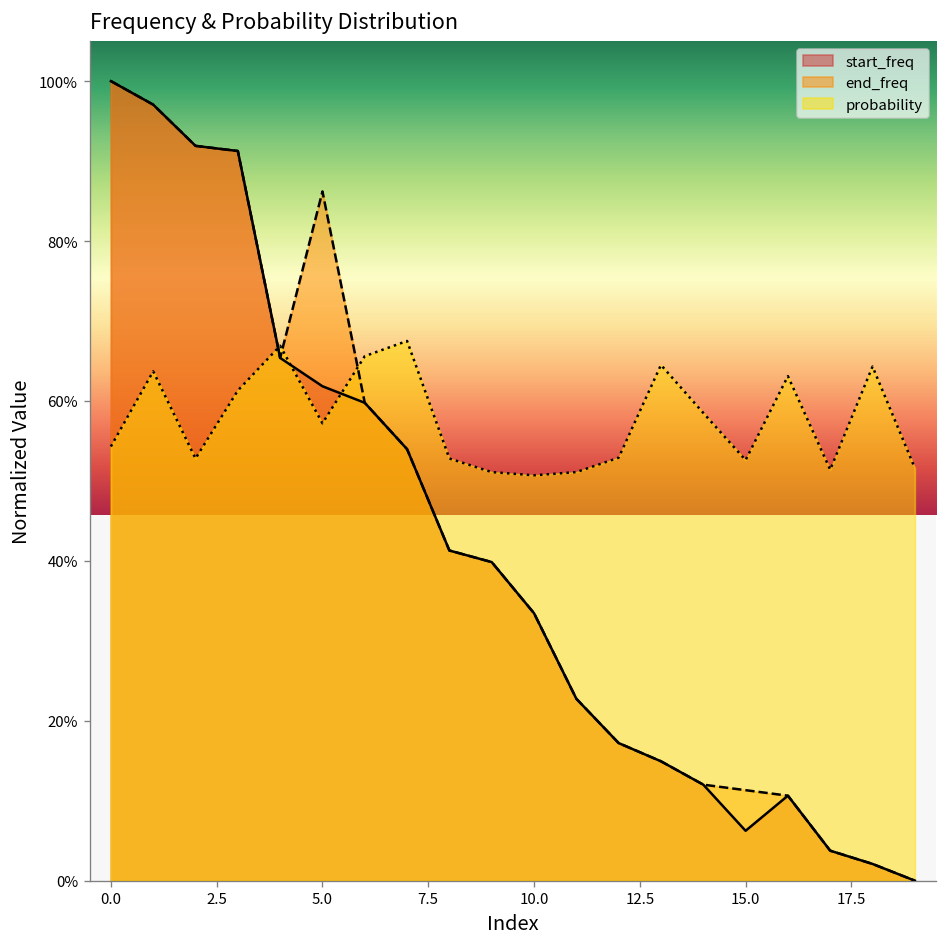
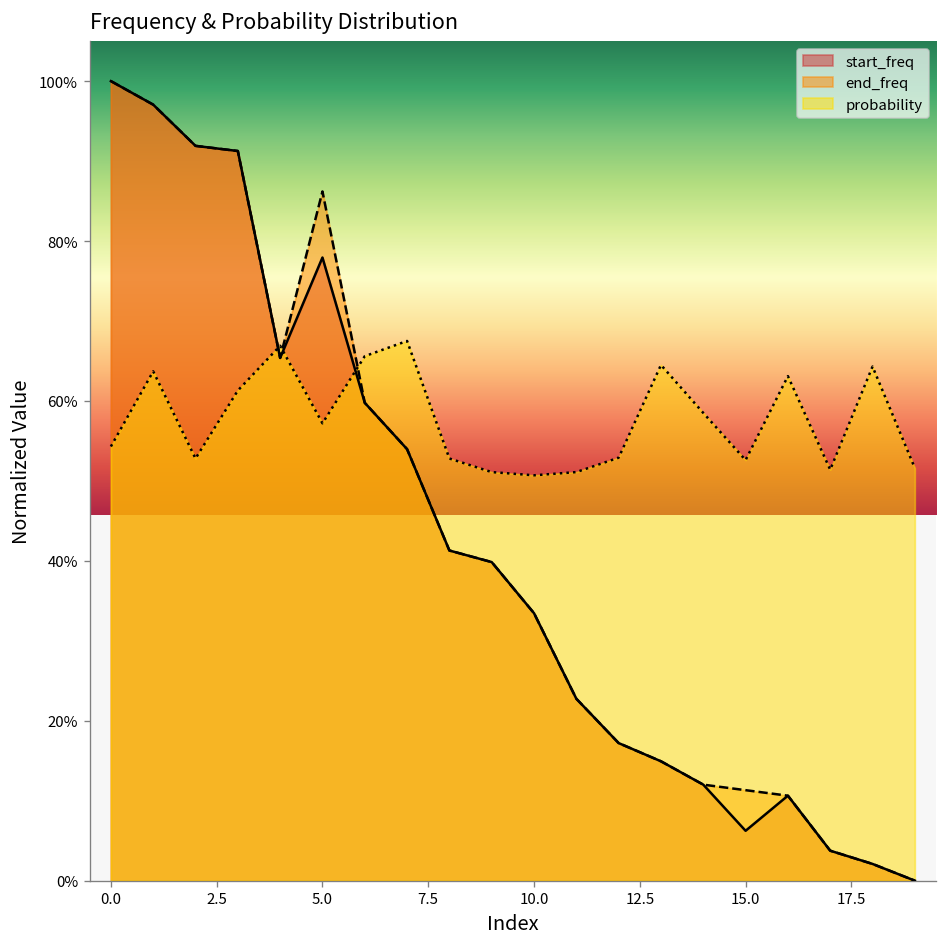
  {
    "start_freq": {
-     "5.0": "62%",
+     "5.0": "78%",
      "15.0": "6%"
    },
    "end_freq": {
      "5.0": "86%",
      "15.0": "11%"
    },
    "probability": {
      "0.0": "54%",
      "5.0": "57%",
      "10.0": "51%",
      "15.0": "53%"
    }
  }
